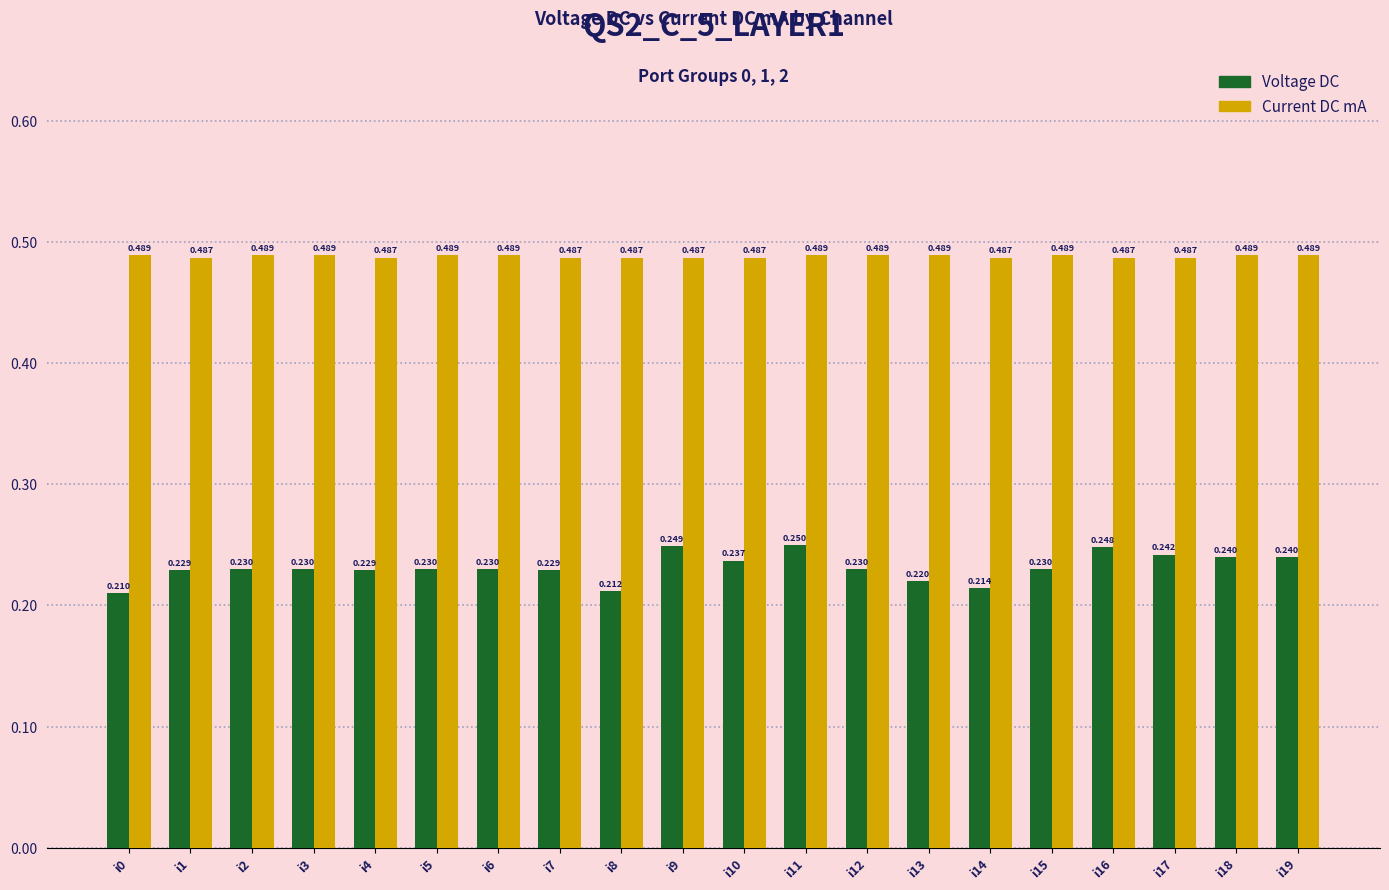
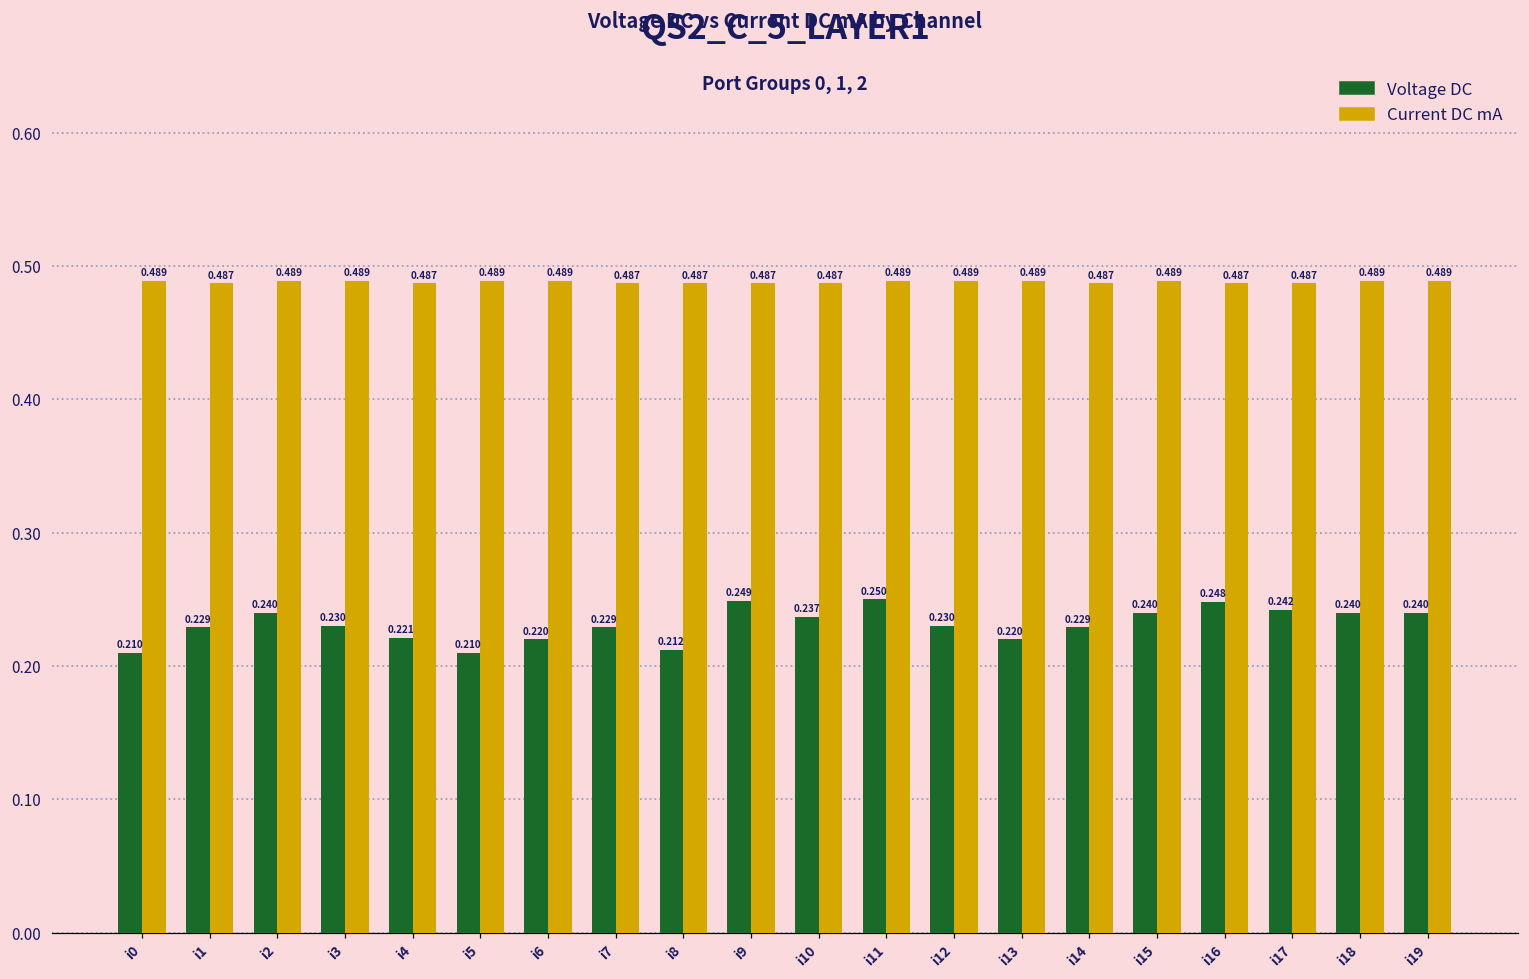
  {
    "Voltage DC": {
      "i0": 0.210,
      "i1": 0.229,
-     "i2": 0.230,
+     "i2": 0.240,
      "i3": 0.230,
-     "i4": 0.229,
-     "i5": 0.230,
-     "i6": 0.230,
+     "i4": 0.221,
+     "i5": 0.210,
+     "i6": 0.220,
      "i7": 0.229,
      "i8": 0.212,
      "i9": 0.249,
      "i10": 0.237,
      "i11": 0.250,
      "i12": 0.230,
      "i13": 0.220,
-     "i14": 0.214,
-     "i15": 0.230,
+     "i14": 0.229,
+     "i15": 0.240,
      "i16": 0.248,
      "i17": 0.242,
      "i18": 0.240,
      "i19": 0.240
    },
    "Current DC mA": {
      "i0": 0.489,
      "i1": 0.487,
      "i2": 0.489,
      "i3": 0.489,
      "i4": 0.487,
      "i5": 0.489,
      "i6": 0.489,
      "i7": 0.487,
      "i8": 0.487,
      "i9": 0.487,
      "i10": 0.487,
      "i11": 0.489,
      "i12": 0.489,
      "i13": 0.489,
      "i14": 0.487,
      "i15": 0.489,
      "i16": 0.487,
      "i17": 0.487,
      "i18": 0.489,
      "i19": 0.489
    }
  }
